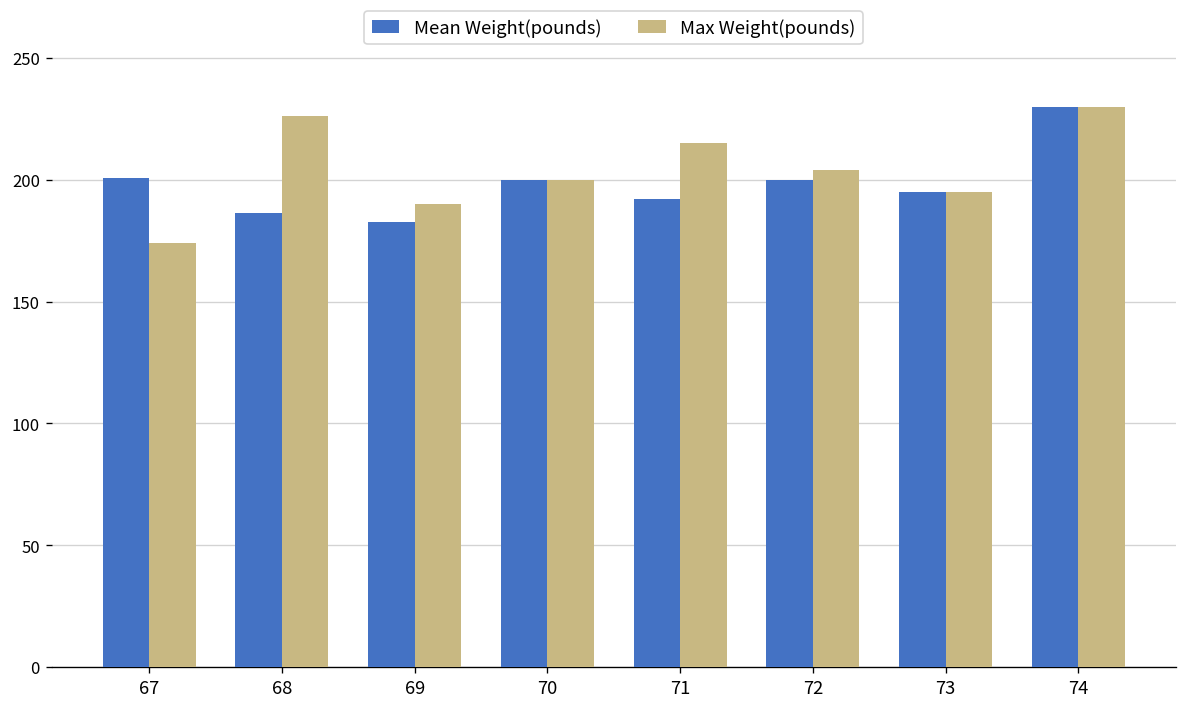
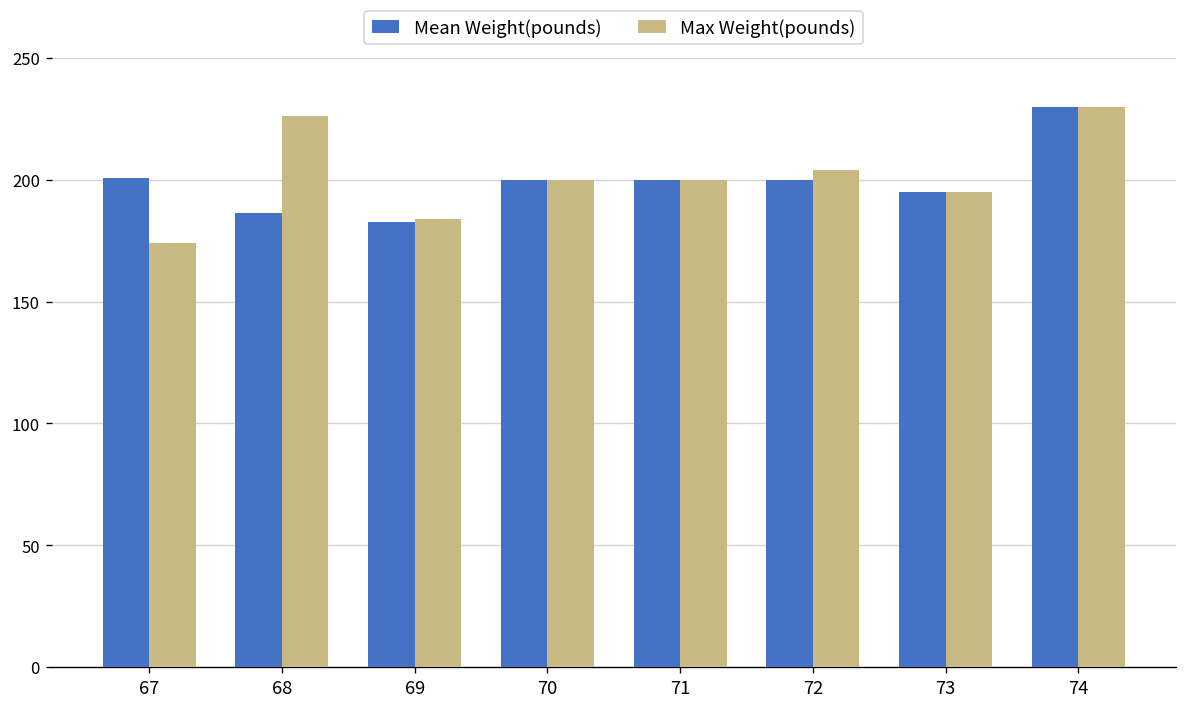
  {
    "Mean Weight(pounds)": {
      "67": 201,
      "68": 186,
      "69": 183,
      "70": 200,
-     "71": 192,
+     "71": 200,
      "72": 200,
      "73": 195,
      "74": 230
    },
    "Max Weight(pounds)": {
      "67": 174,
      "68": 226,
-     "69": 190,
+     "69": 184,
      "70": 200,
-     "71": 215,
+     "71": 200,
      "72": 204,
      "73": 195,
      "74": 230
    }
  }
